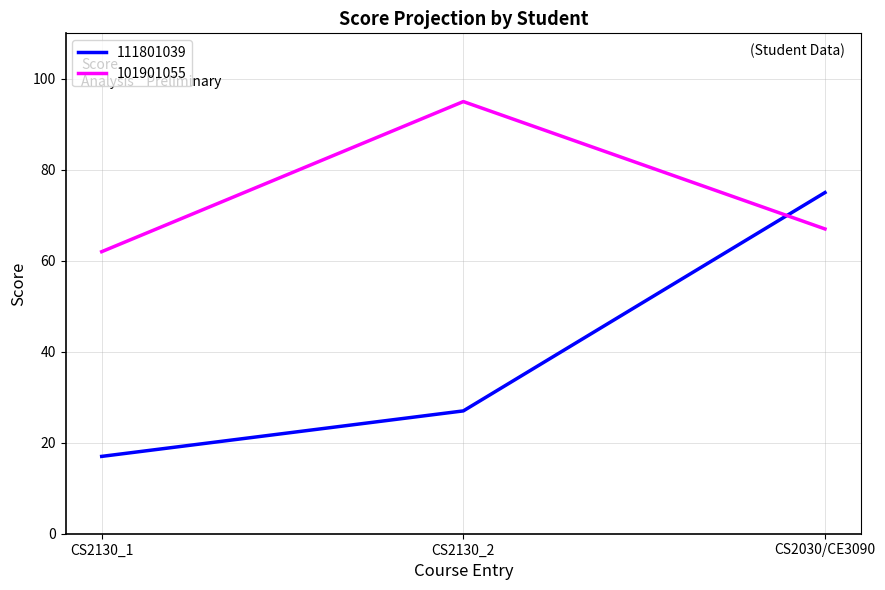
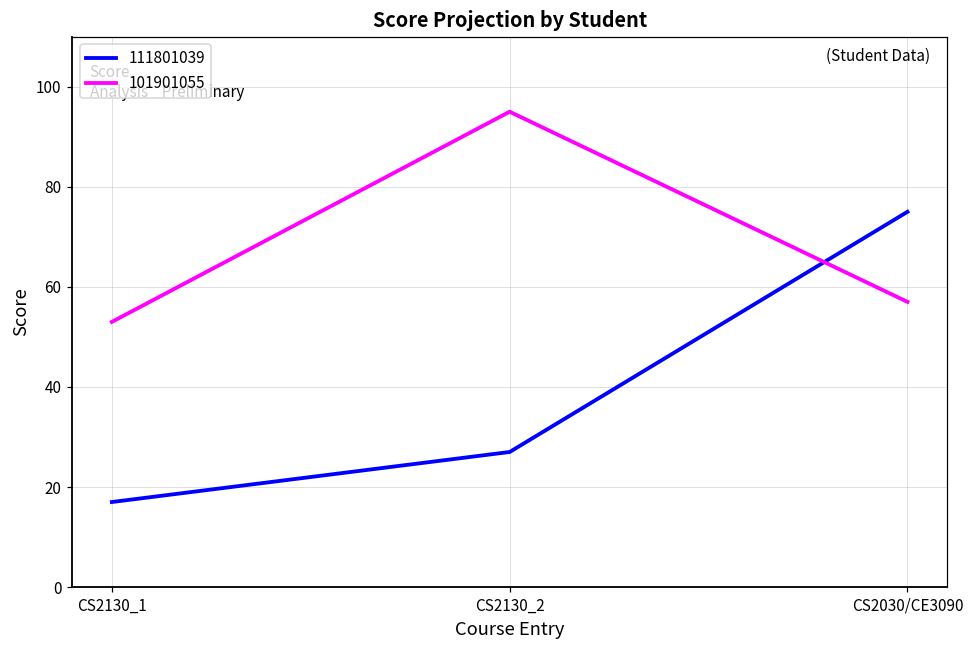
  {
    "111801039": {
      "CS2130_1": 17,
      "CS2130_2": 27,
      "CS2030/CE3090": 75
    },
    "101901055": {
-     "CS2130_1": 62,
+     "CS2130_1": 53,
      "CS2130_2": 95,
-     "CS2030/CE3090": 67
+     "CS2030/CE3090": 57
    }
  }
